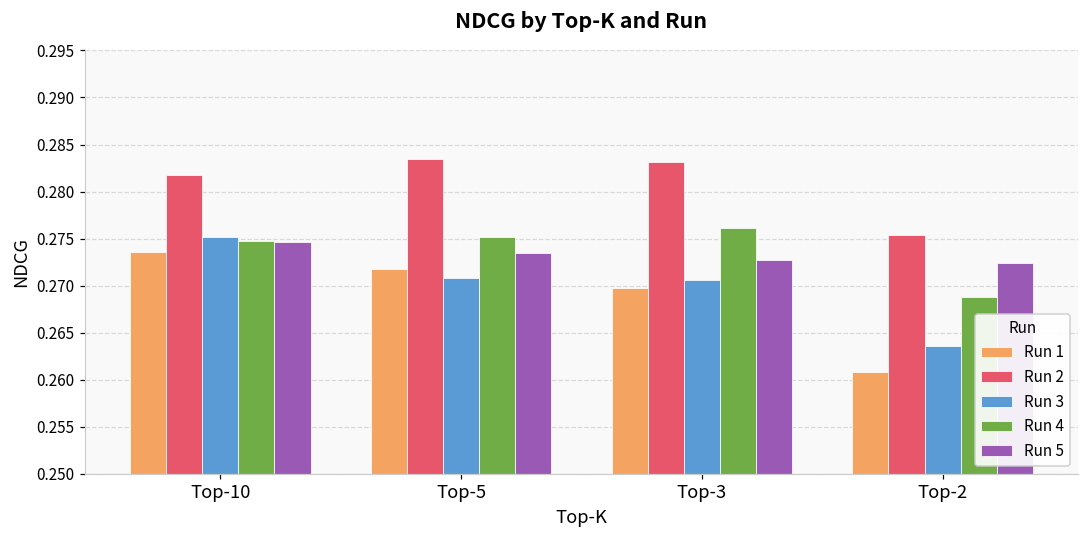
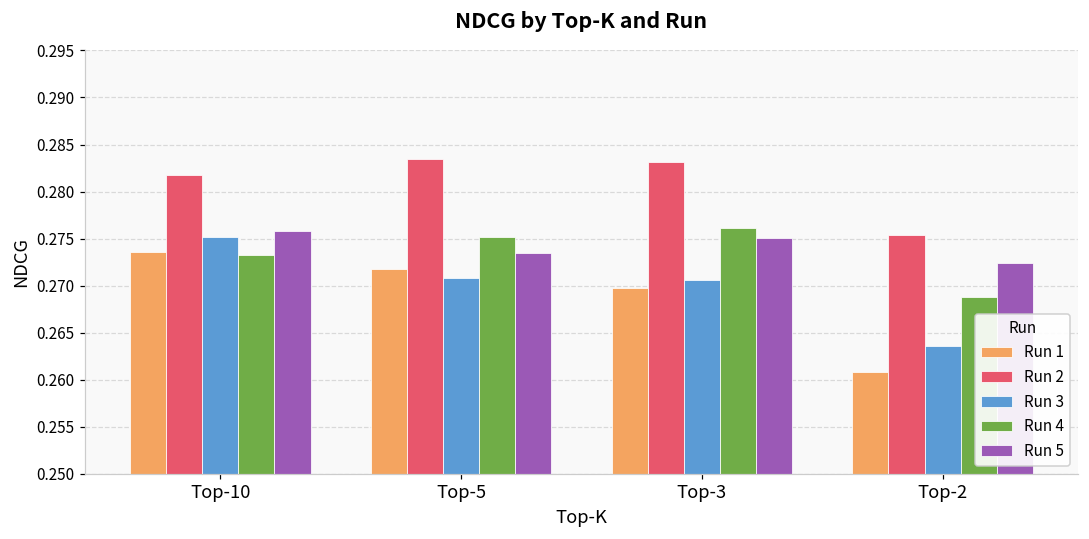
  {
    "Run 1": {
      "Top-10": 0.274,
      "Top-5": 0.272,
      "Top-3": 0.270,
      "Top-2": 0.261
    },
    "Run 2": {
      "Top-10": 0.282,
      "Top-5": 0.283,
      "Top-3": 0.283,
      "Top-2": 0.275
    },
    "Run 3": {
      "Top-10": 0.275,
      "Top-5": 0.271,
      "Top-3": 0.271,
      "Top-2": 0.264
    },
    "Run 4": {
-     "Top-10": 0.275,
+     "Top-10": 0.273,
      "Top-5": 0.275,
      "Top-3": 0.276,
      "Top-2": 0.269
    },
    "Run 5": {
-     "Top-10": 0.275,
+     "Top-10": 0.276,
      "Top-5": 0.273,
-     "Top-3": 0.273,
+     "Top-3": 0.275,
      "Top-2": 0.272
    }
  }
